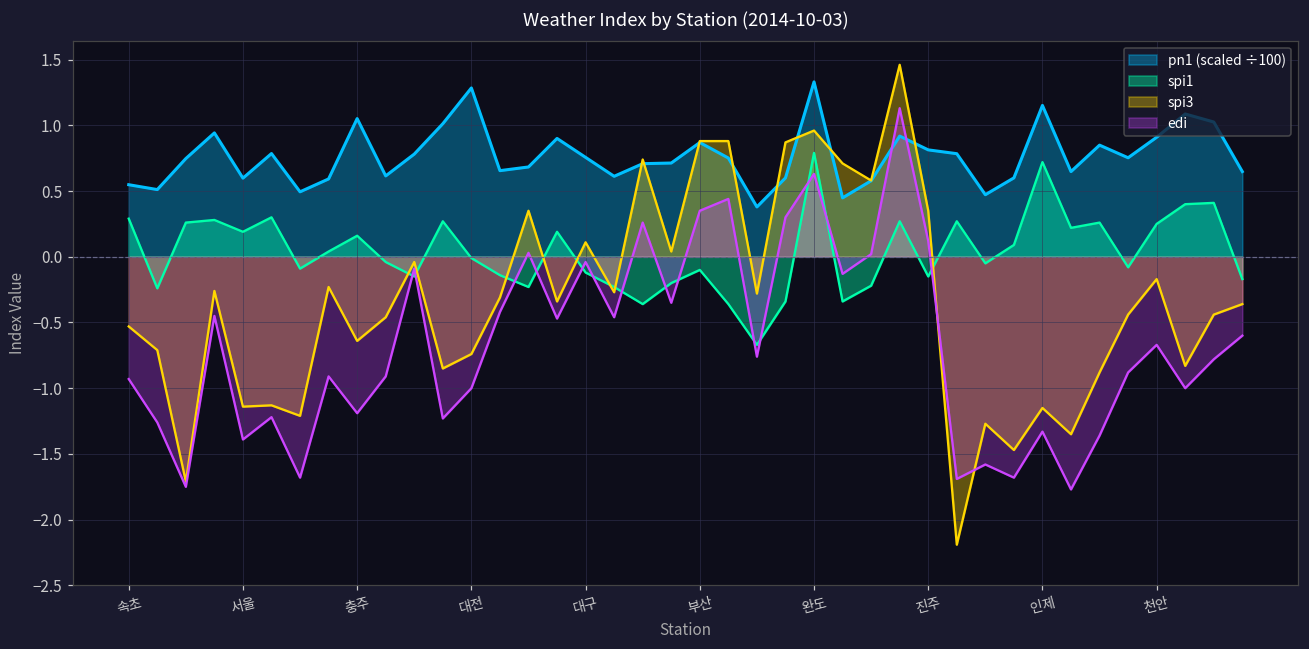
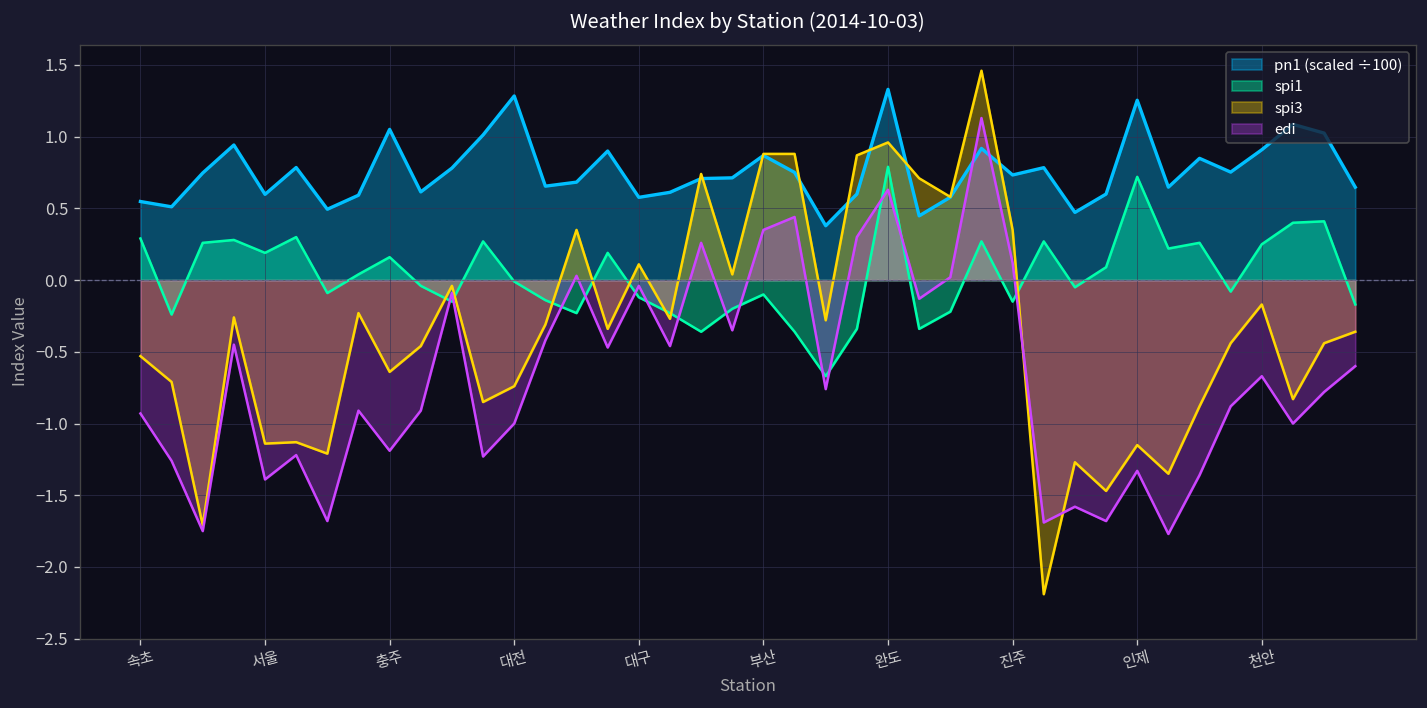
  {
    "pn1 (scaled ÷100)": {
      "속초": 0.55,
      "서울": 0.60,
      "충주": 1.05,
      "대전": 1.28,
-     "대구": 0.76,
+     "대구": 0.58,
      "완도": 1.33,
-     "진주": 0.81,
-     "인제": 1.15,
+     "진주": 0.73,
+     "인제": 1.25,
      "천안": 0.91
    }
  }
